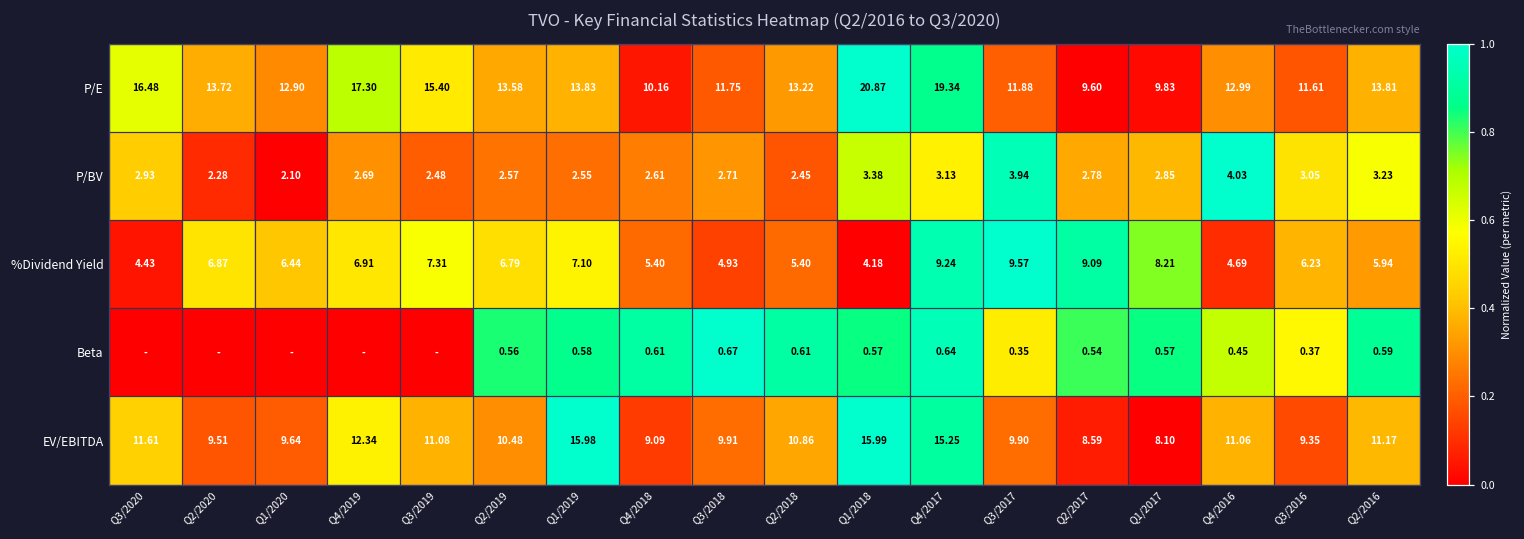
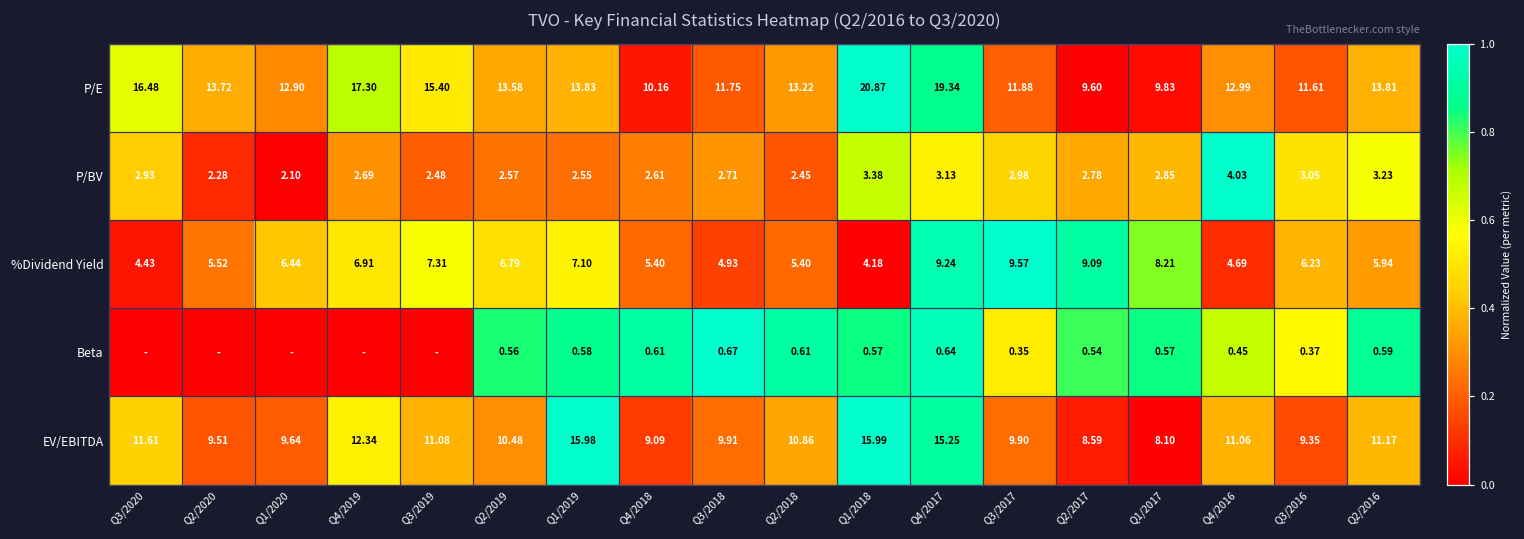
  {
    "P/E": {
      "Q3/2020": 16.48,
      "Q2/2020": 13.72,
      "Q1/2020": 12.90,
      "Q4/2019": 17.30,
      "Q3/2019": 15.40,
      "Q2/2019": 13.58,
      "Q1/2019": 13.83,
      "Q4/2018": 10.16,
      "Q3/2018": 11.75,
      "Q2/2018": 13.22,
      "Q1/2018": 20.87,
      "Q4/2017": 19.34,
      "Q3/2017": 11.88,
      "Q2/2017": 9.60,
      "Q1/2017": 9.83,
      "Q4/2016": 12.99,
      "Q3/2016": 11.61,
      "Q2/2016": 13.81
    },
    "P/BV": {
      "Q3/2020": 2.93,
      "Q2/2020": 2.28,
      "Q1/2020": 2.10,
      "Q4/2019": 2.69,
      "Q3/2019": 2.48,
      "Q2/2019": 2.57,
      "Q1/2019": 2.55,
      "Q4/2018": 2.61,
      "Q3/2018": 2.71,
      "Q2/2018": 2.45,
      "Q1/2018": 3.38,
      "Q4/2017": 3.13,
-     "Q3/2017": 3.94,
+     "Q3/2017": 2.98,
      "Q2/2017": 2.78,
      "Q1/2017": 2.85,
      "Q4/2016": 4.03,
      "Q3/2016": 3.05,
      "Q2/2016": 3.23
    },
    "%Dividend Yield": {
      "Q3/2020": 4.43,
-     "Q2/2020": 6.87,
+     "Q2/2020": 5.52,
      "Q1/2020": 6.44,
      "Q4/2019": 6.91,
      "Q3/2019": 7.31,
      "Q2/2019": 6.79,
      "Q1/2019": 7.10,
      "Q4/2018": 5.40,
      "Q3/2018": 4.93,
      "Q2/2018": 5.40,
      "Q1/2018": 4.18,
      "Q4/2017": 9.24,
      "Q3/2017": 9.57,
      "Q2/2017": 9.09,
      "Q1/2017": 8.21,
      "Q4/2016": 4.69,
      "Q3/2016": 6.23,
      "Q2/2016": 5.94
    },
    "Beta": {
      "Q2/2019": 0.56,
      "Q1/2019": 0.58,
      "Q4/2018": 0.61,
      "Q3/2018": 0.67,
      "Q2/2018": 0.61,
      "Q1/2018": 0.57,
      "Q4/2017": 0.64,
      "Q3/2017": 0.35,
      "Q2/2017": 0.54,
      "Q1/2017": 0.57,
      "Q4/2016": 0.45,
      "Q3/2016": 0.37,
      "Q2/2016": 0.59
    },
    "EV/EBITDA": {
      "Q3/2020": 11.61,
      "Q2/2020": 9.51,
      "Q1/2020": 9.64,
      "Q4/2019": 12.34,
      "Q3/2019": 11.08,
      "Q2/2019": 10.48,
      "Q1/2019": 15.98,
      "Q4/2018": 9.09,
      "Q3/2018": 9.91,
      "Q2/2018": 10.86,
      "Q1/2018": 15.99,
      "Q4/2017": 15.25,
      "Q3/2017": 9.90,
      "Q2/2017": 8.59,
      "Q1/2017": 8.10,
      "Q4/2016": 11.06,
      "Q3/2016": 9.35,
      "Q2/2016": 11.17
    }
  }
